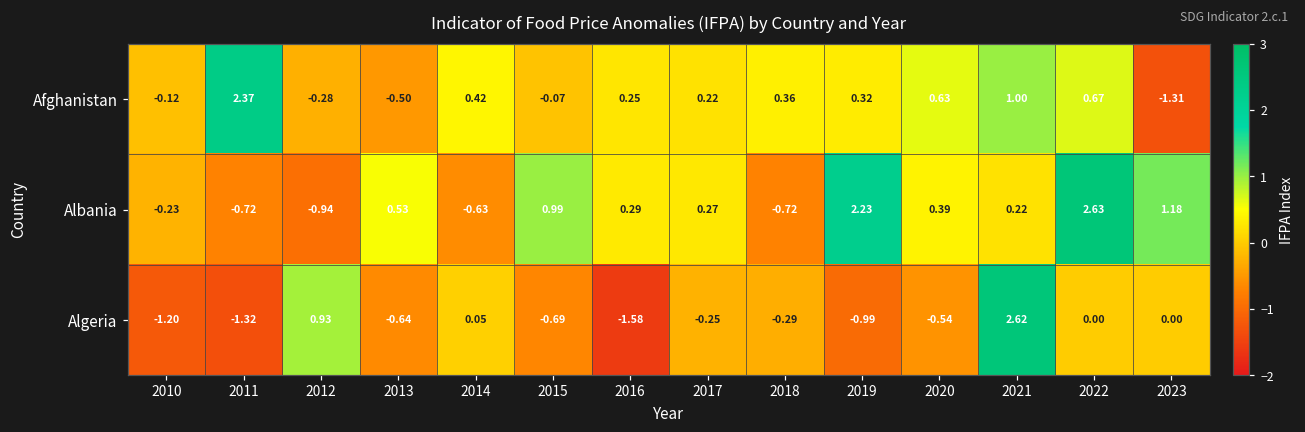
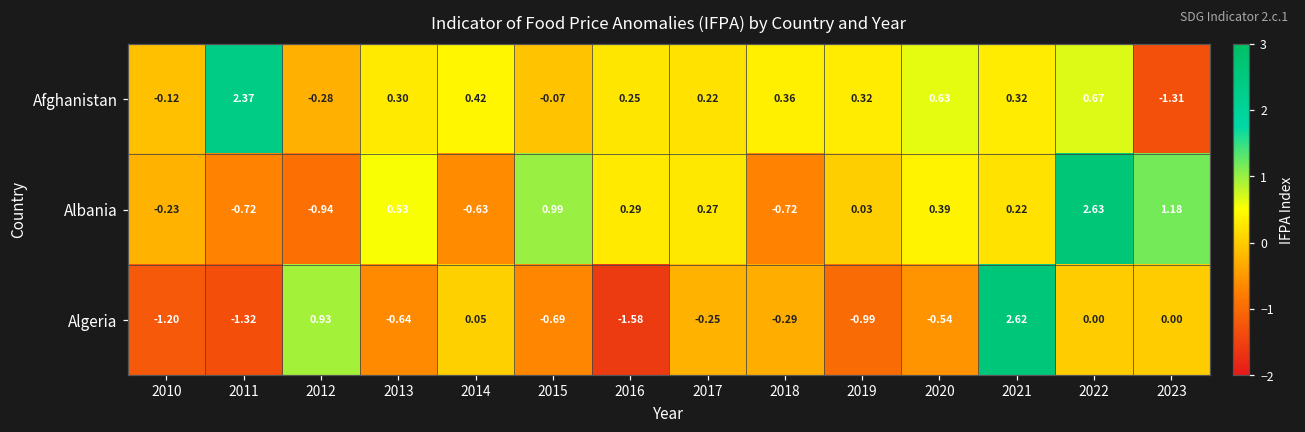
  {
    "Afghanistan": {
      "2010": -0.12,
      "2011": 2.37,
      "2012": -0.28,
-     "2013": -0.50,
+     "2013": 0.30,
      "2014": 0.42,
      "2015": -0.07,
      "2016": 0.25,
      "2017": 0.22,
      "2018": 0.36,
      "2019": 0.32,
      "2020": 0.63,
-     "2021": 1.00,
+     "2021": 0.32,
      "2022": 0.67,
      "2023": -1.31
    },
    "Albania": {
      "2010": -0.23,
      "2011": -0.72,
      "2012": -0.94,
      "2013": 0.53,
      "2014": -0.63,
      "2015": 0.99,
      "2016": 0.29,
      "2017": 0.27,
      "2018": -0.72,
-     "2019": 2.23,
+     "2019": 0.03,
      "2020": 0.39,
      "2021": 0.22,
      "2022": 2.63,
      "2023": 1.18
    },
    "Algeria": {
      "2010": -1.20,
      "2011": -1.32,
      "2012": 0.93,
      "2013": -0.64,
      "2014": 0.05,
      "2015": -0.69,
      "2016": -1.58,
      "2017": -0.25,
      "2018": -0.29,
      "2019": -0.99,
      "2020": -0.54,
      "2021": 2.62,
      "2022": 0.00,
      "2023": 0.00
    }
  }
